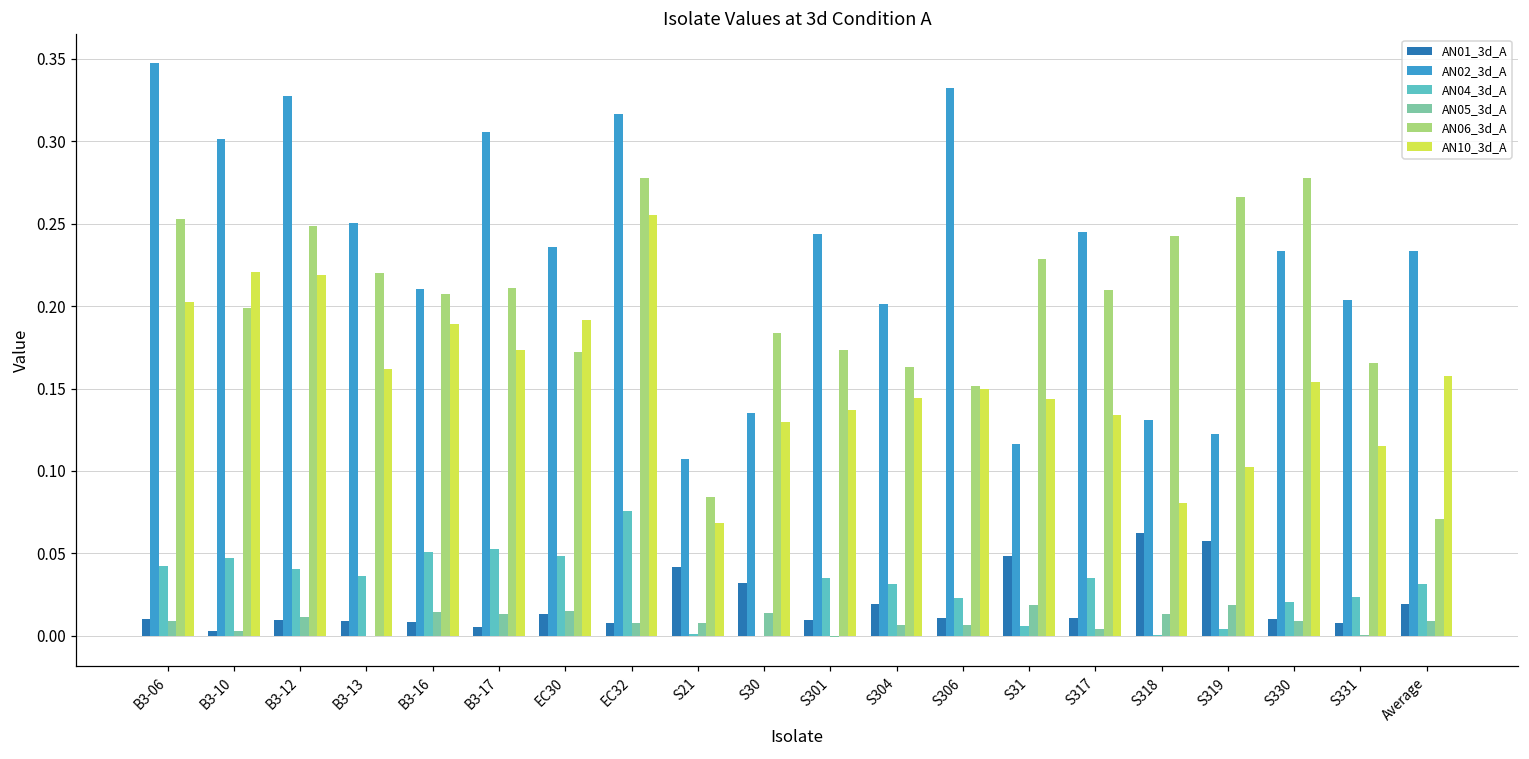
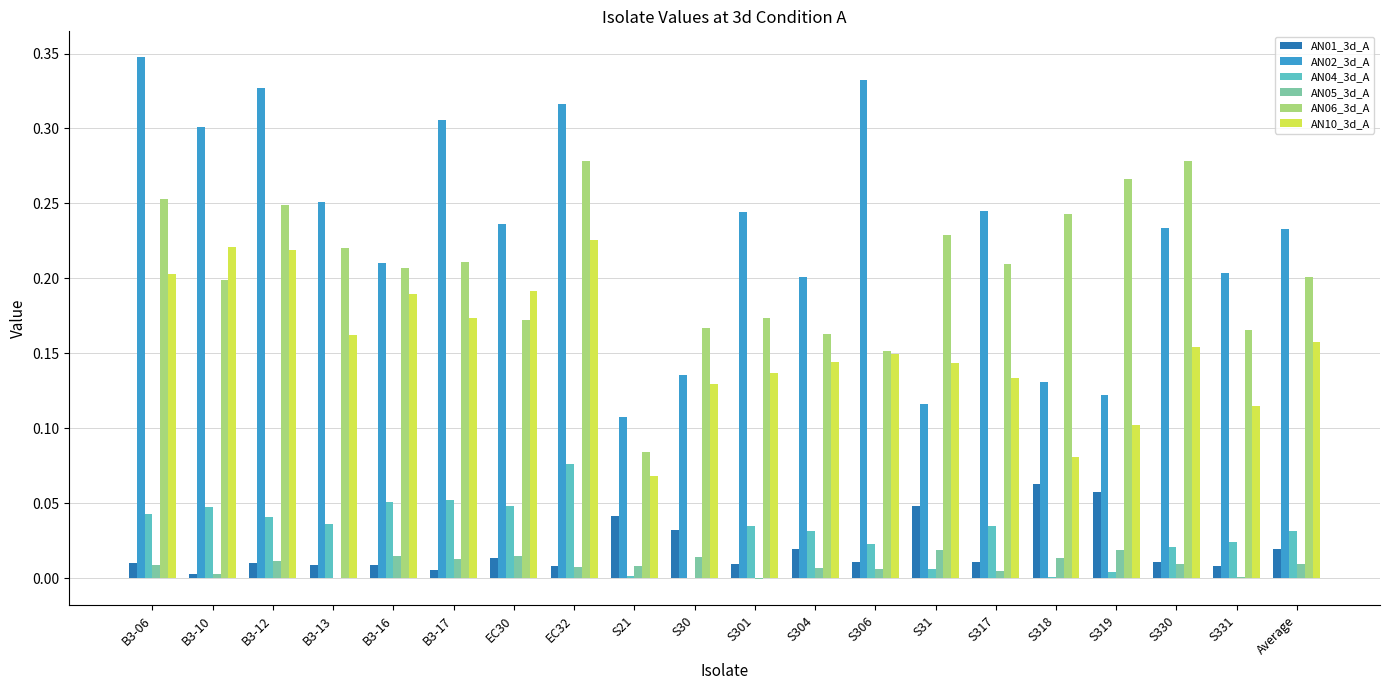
  {
    "AN06_3d_A": {
      "B3-06": 0.253,
      "B3-10": 0.199,
      "B3-12": 0.249,
      "B3-13": 0.220,
      "B3-16": 0.207,
      "B3-17": 0.211,
      "EC30": 0.172,
      "EC32": 0.278,
      "S21": 0.084,
-     "S30": 0.184,
+     "S30": 0.167,
      "S301": 0.174,
      "S304": 0.163,
      "S306": 0.152,
      "S31": 0.229,
      "S317": 0.210,
      "S318": 0.243,
      "S319": 0.266,
      "S330": 0.278,
      "S331": 0.166,
-     "Average": 0.071
+     "Average": 0.201
    },
    "AN10_3d_A": {
      "B3-06": 0.203,
      "B3-10": 0.221,
      "B3-12": 0.219,
      "B3-13": 0.162,
      "B3-16": 0.189,
      "B3-17": 0.174,
      "EC30": 0.191,
-     "EC32": 0.255,
+     "EC32": 0.225,
      "S21": 0.068,
      "S30": 0.130,
      "S301": 0.137,
      "S304": 0.144,
      "S306": 0.150,
      "S31": 0.144,
      "S317": 0.134,
      "S318": 0.081,
      "S319": 0.102,
      "S330": 0.154,
      "S331": 0.115,
      "Average": 0.158
    }
  }
